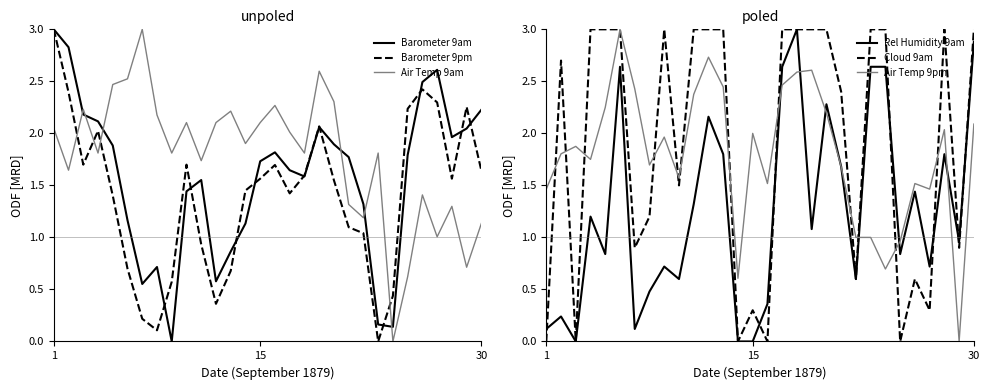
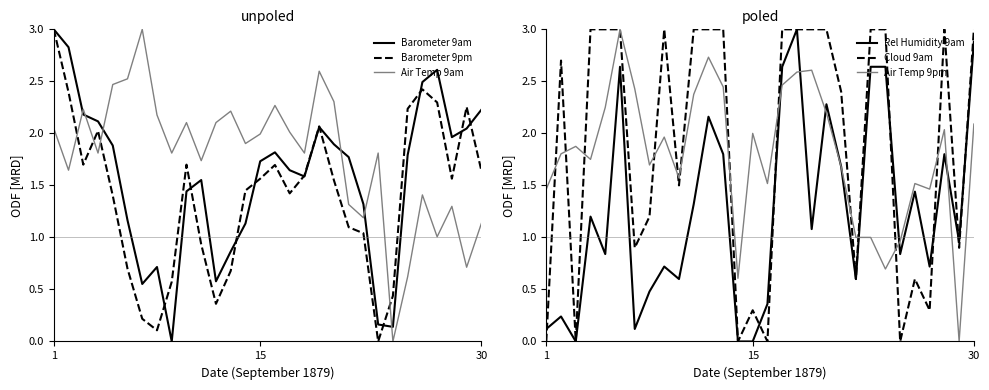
  {
    "unpoled": {
      "Air Temp 9am": {
        "1": 2.05,
-       "15": 2.10,
+       "15": 1.99,
        "30": 1.13
      }
    },
    "poled": {
      "Air Temp 9pm": {
        "1": 1.46,
        "15": 2.00,
        "30": 2.09
      }
    }
  }
